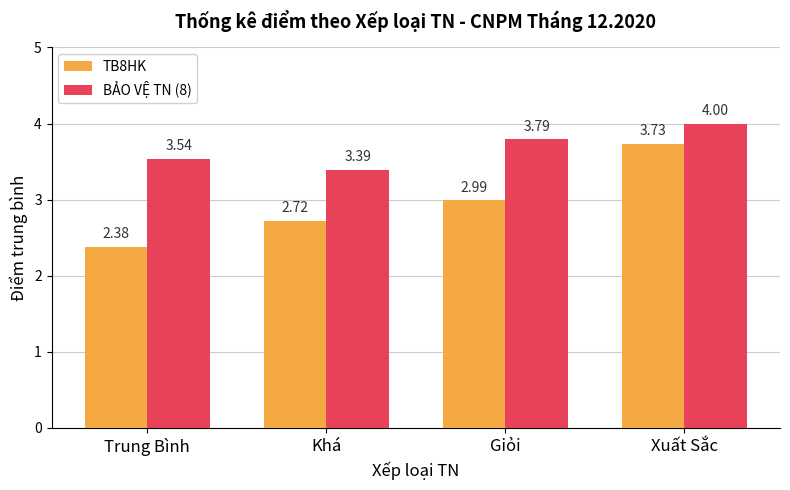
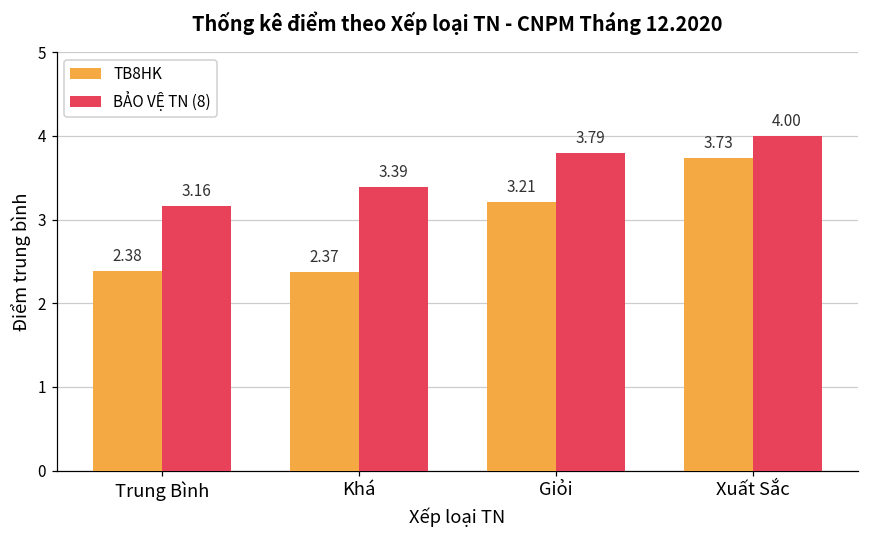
  {
    "TB8HK": {
      "Trung Bình": 2.38,
-     "Khá": 2.72,
-     "Giỏi": 2.99,
+     "Khá": 2.37,
+     "Giỏi": 3.21,
      "Xuất Sắc": 3.73
    },
    "BẢO VỆ TN (8)": {
-     "Trung Bình": 3.54,
+     "Trung Bình": 3.16,
      "Khá": 3.39,
      "Giỏi": 3.79,
      "Xuất Sắc": 4.00
    }
  }
